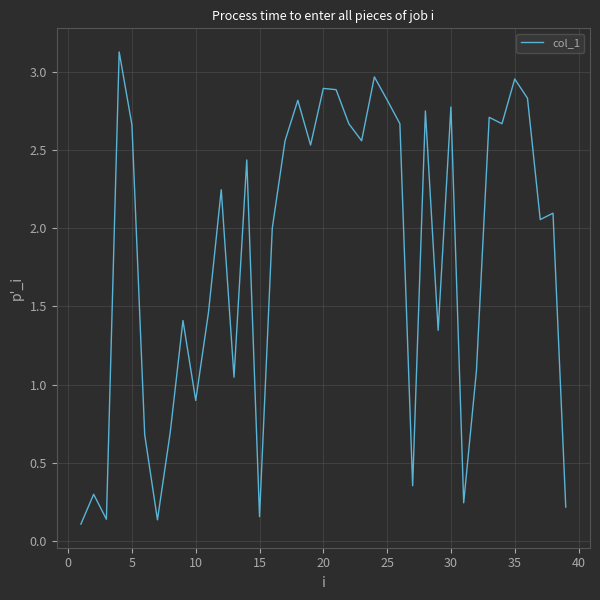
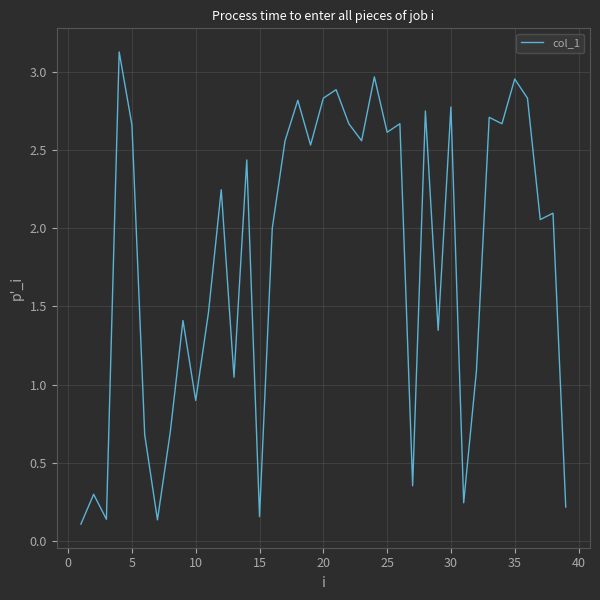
  {
    "5": 2.66,
    "10": 0.90,
    "15": 0.16,
-   "20": 2.89,
-   "25": 2.82,
+   "20": 2.83,
+   "25": 2.61,
    "30": 2.77,
    "35": 2.95
  }
